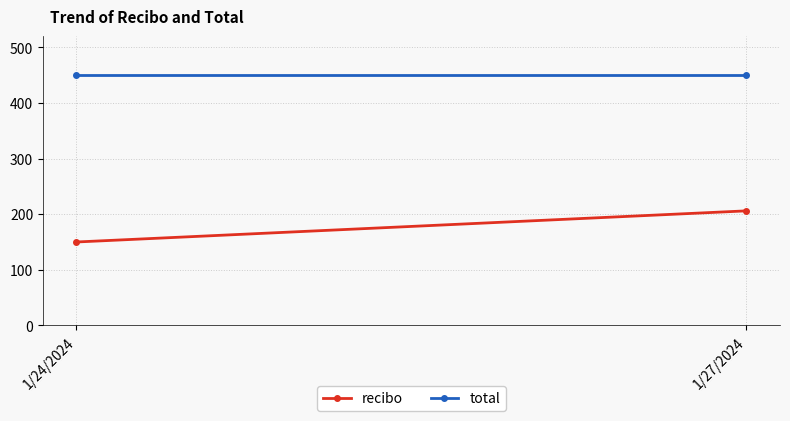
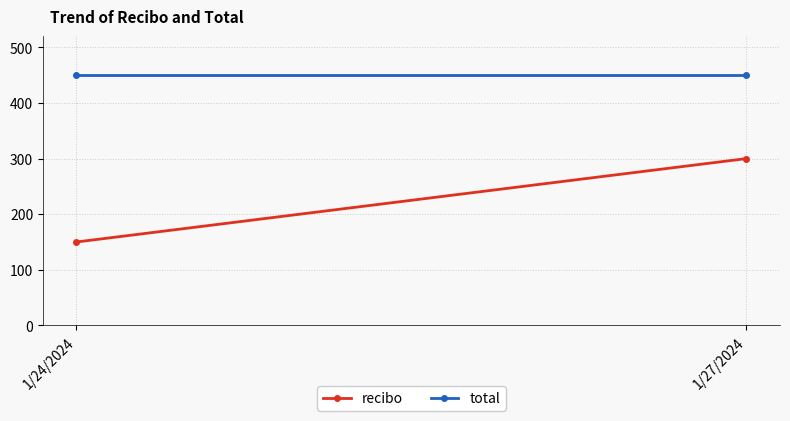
  {
    "recibo": {
      "1/24/2024": 150,
-     "1/27/2024": 210
+     "1/27/2024": 300
    },
    "total": {
      "1/24/2024": 450,
      "1/27/2024": 450
    }
  }
